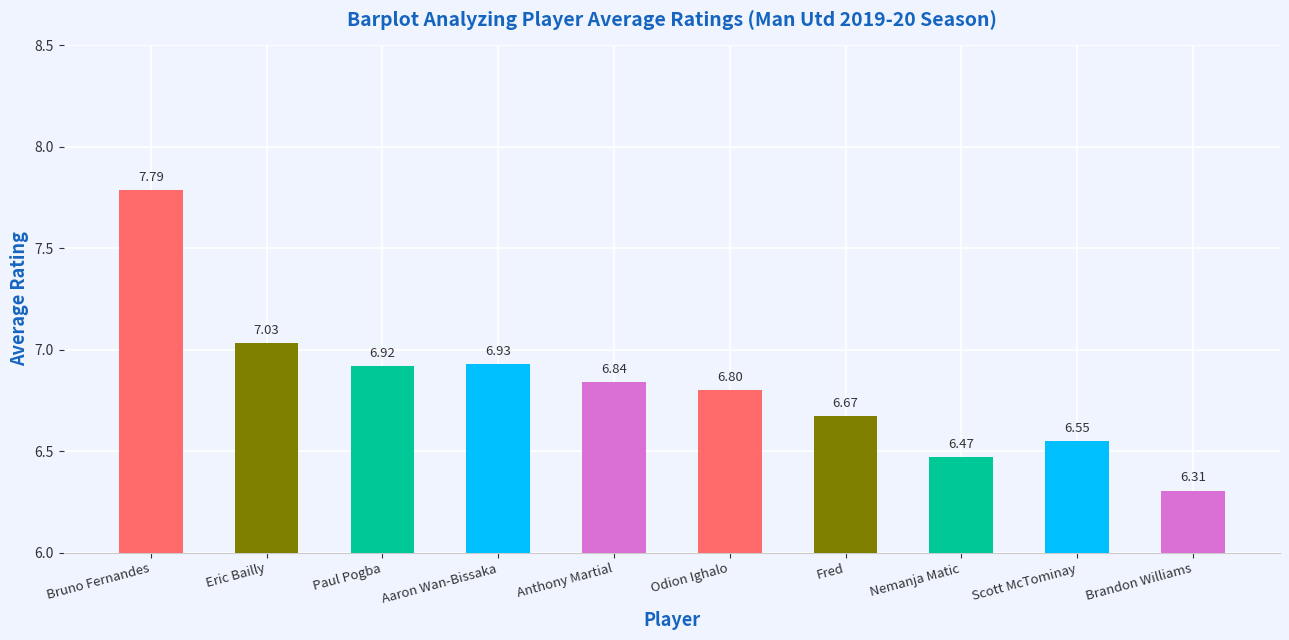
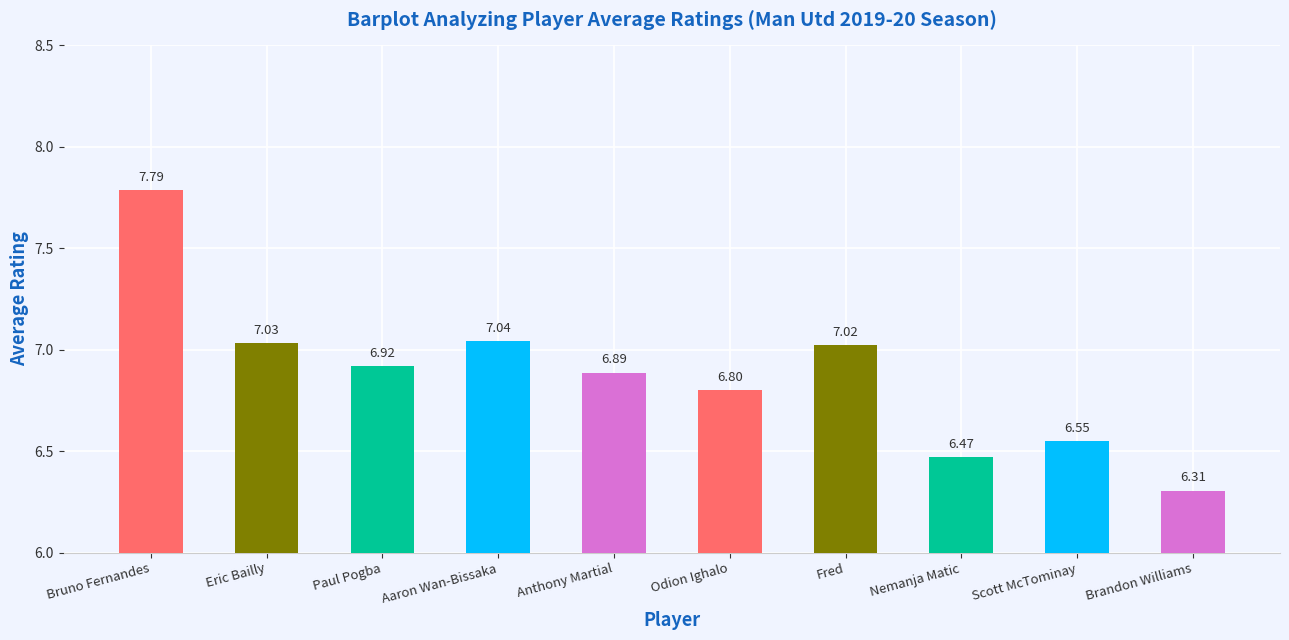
  {
    "Bruno Fernandes": 7.79,
    "Eric Bailly": 7.03,
    "Paul Pogba": 6.92,
-   "Aaron Wan-Bissaka": 6.93,
-   "Anthony Martial": 6.84,
+   "Aaron Wan-Bissaka": 7.04,
+   "Anthony Martial": 6.89,
    "Odion Ighalo": 6.80,
-   "Fred": 6.67,
+   "Fred": 7.02,
    "Nemanja Matic": 6.47,
    "Scott McTominay": 6.55,
    "Brandon Williams": 6.31
  }
